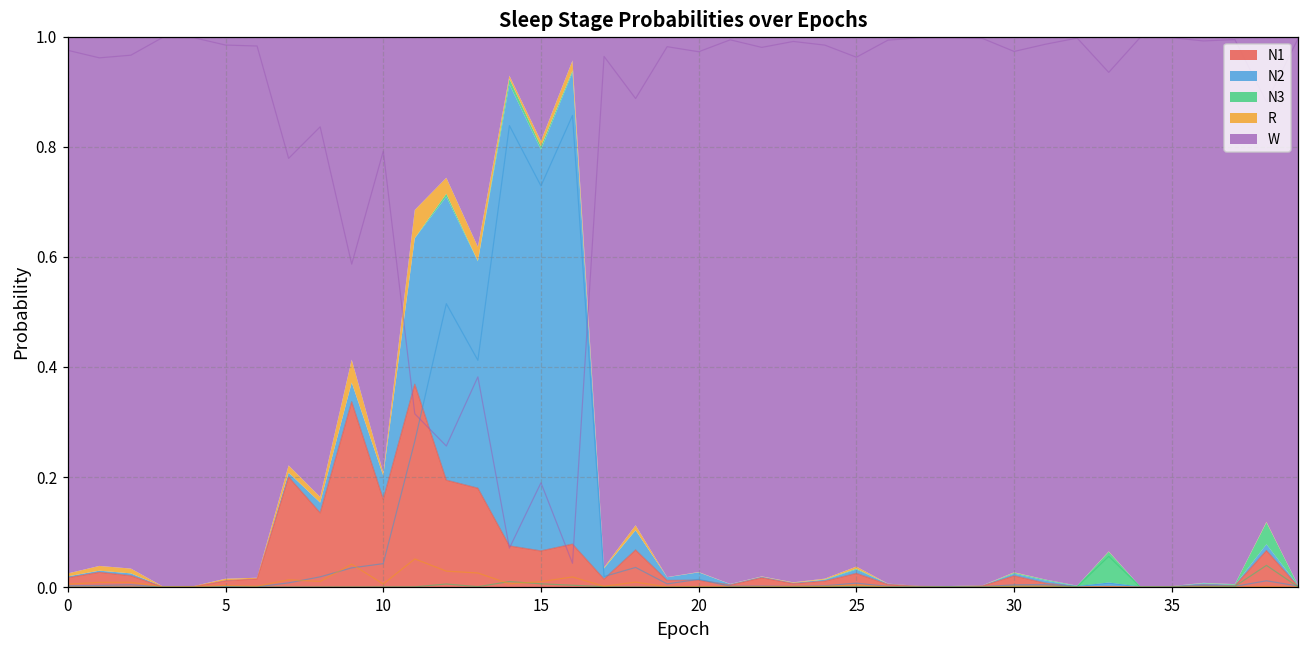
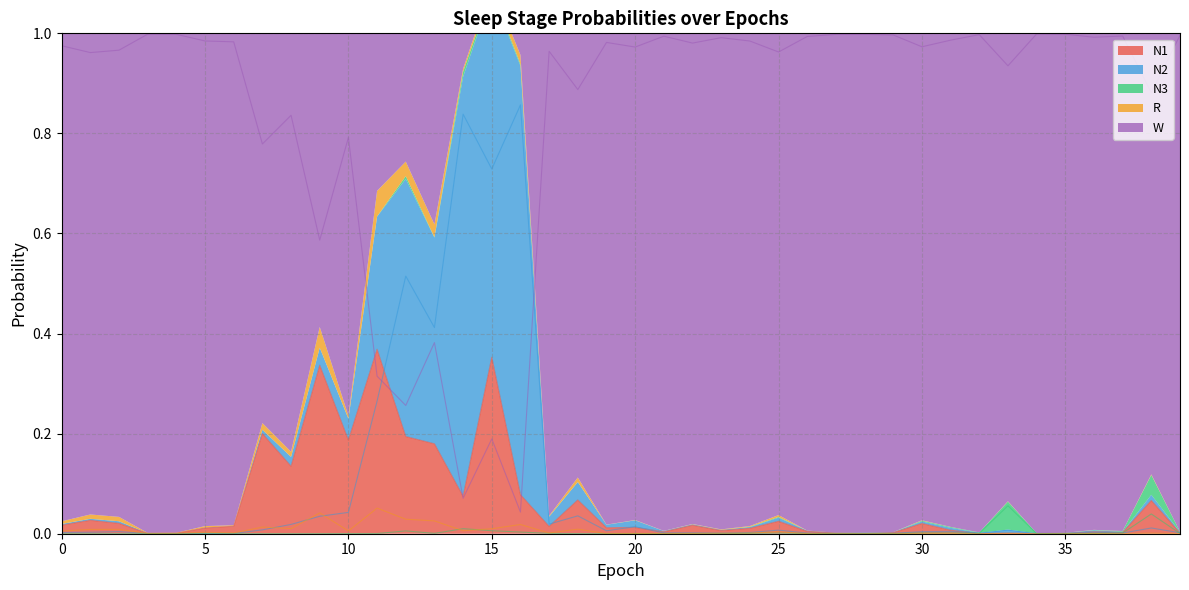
  {
    "N1": {
-     "10": 0.16,
-     "15": 0.07,
+     "10": 0.19,
+     "15": 0.35,
      "25": 0.02
    }
  }
